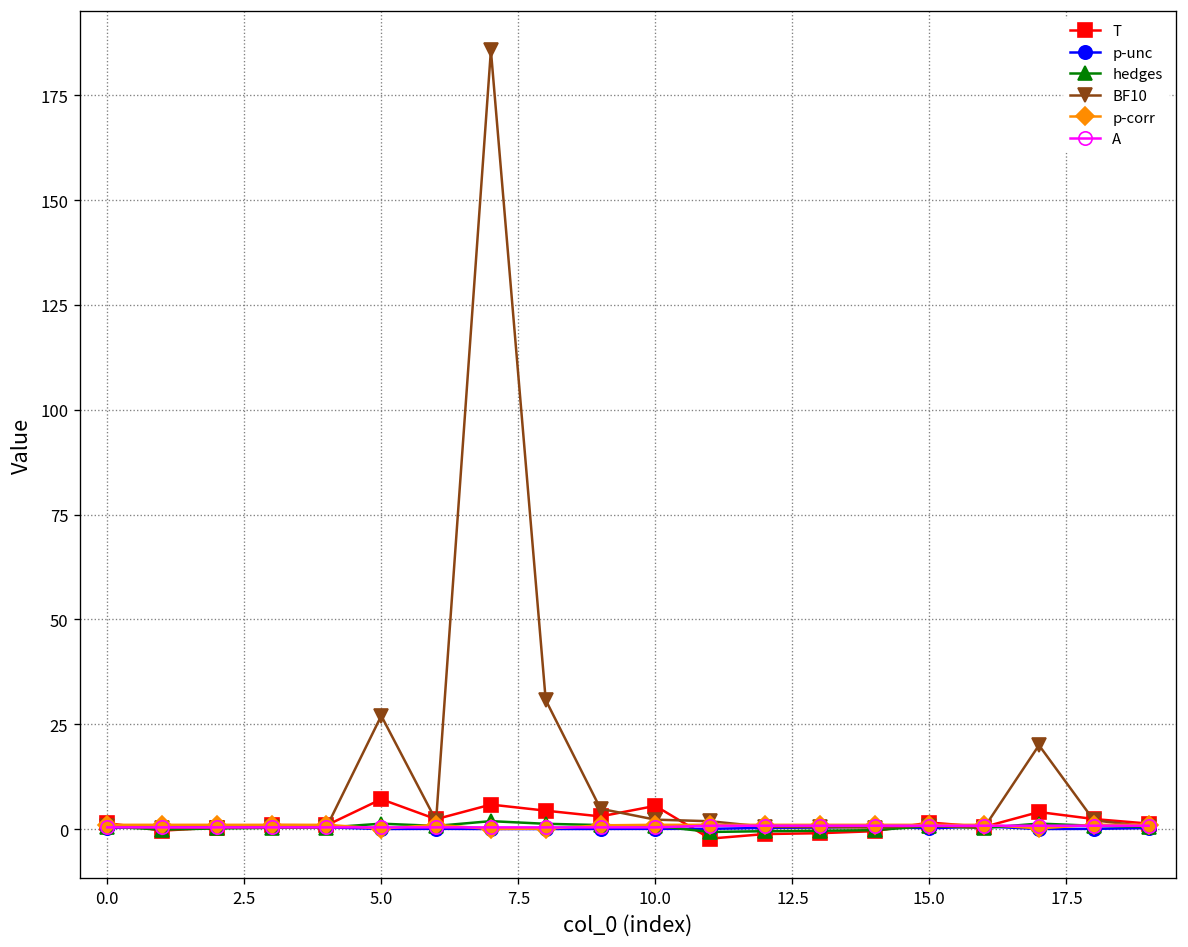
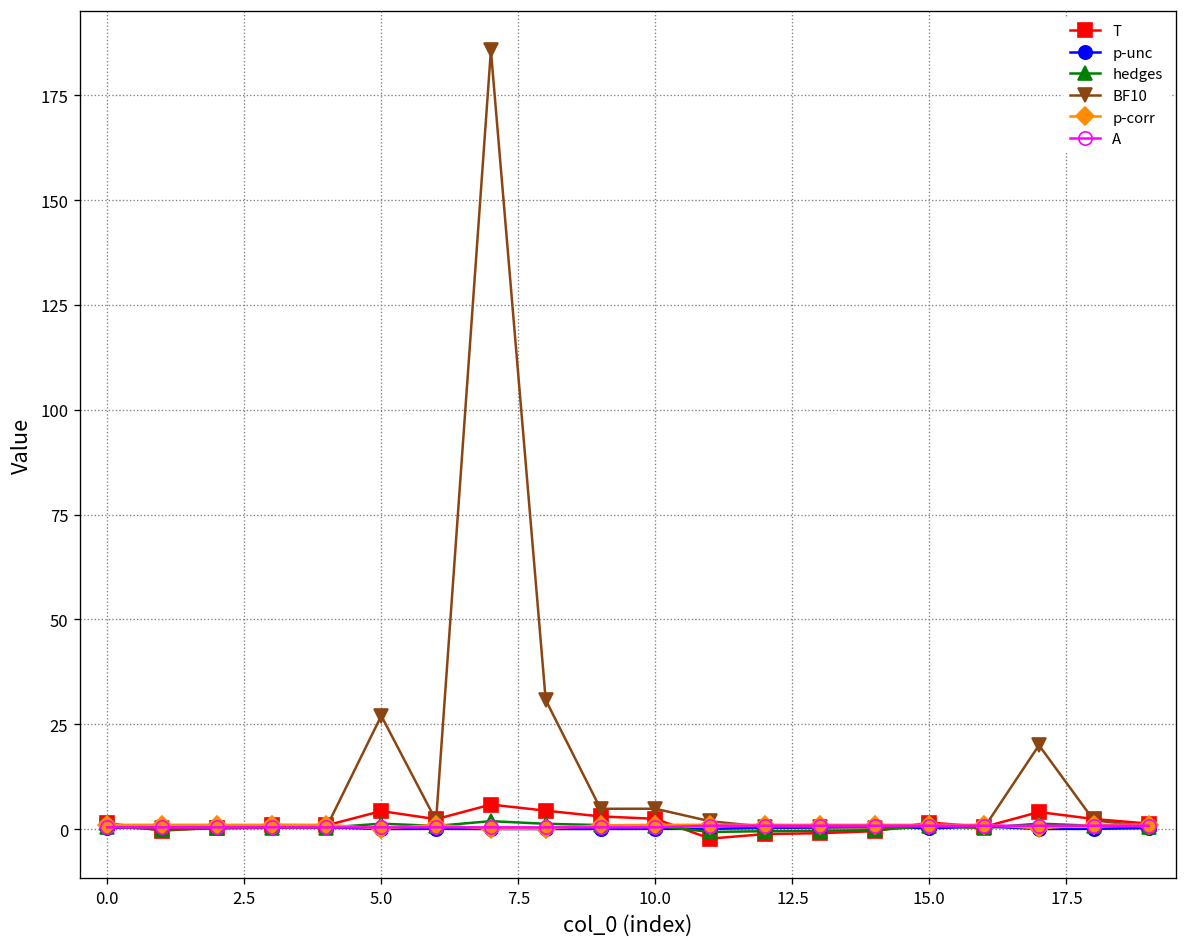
  {
    "T": {
-     "5.0": 7,
-     "10.0": 6
+     "5.0": 4,
+     "10.0": 2
    },
    "hedges": {
      "5.0": 1
    },
    "BF10": {
      "5.0": 27,
-     "10.0": 2
+     "10.0": 5
    }
  }
